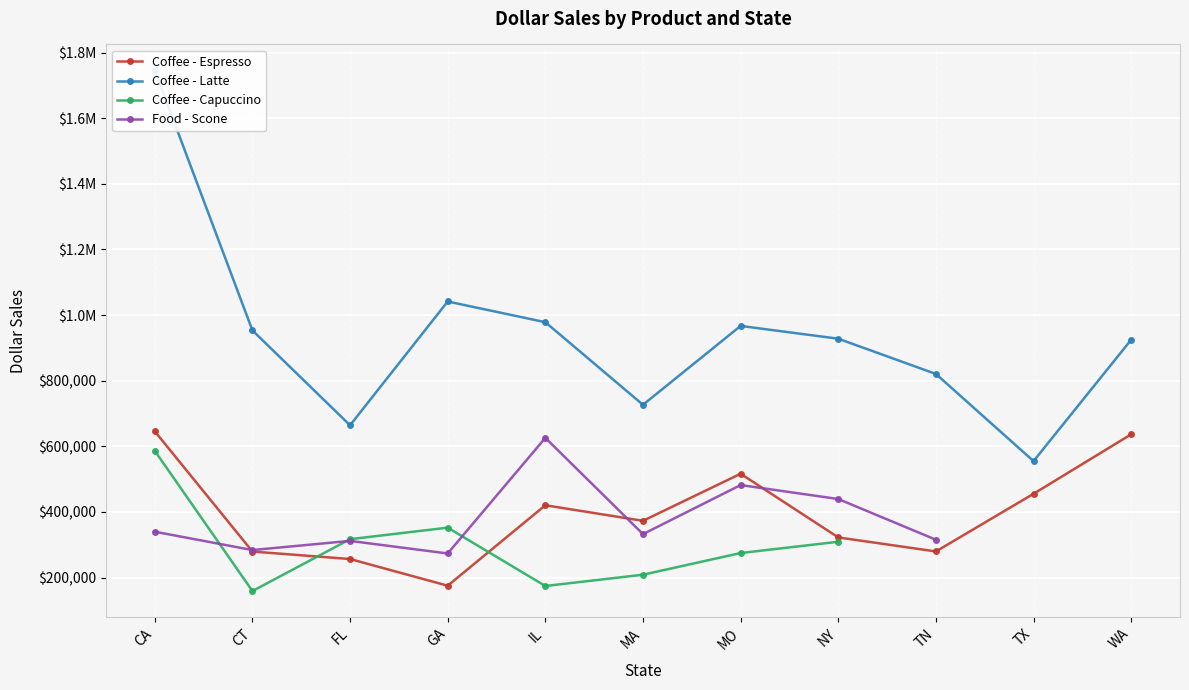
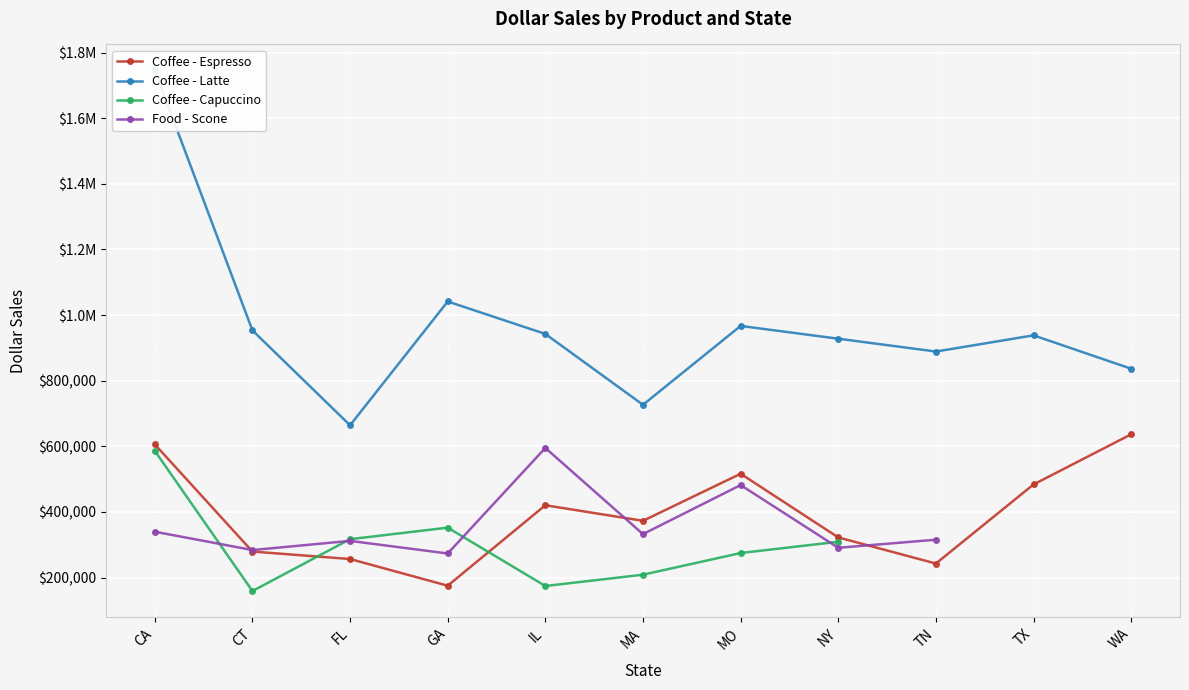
  {
    "Coffee - Espresso": {
-     "CA": "$650,000",
+     "CA": "$610,000",
      "FL": "$260,000",
      "GA": "$180,000",
      "IL": "$420,000",
      "MA": "$370,000",
      "MO": "$520,000",
      "NY": "$320,000",
-     "TN": "$280,000",
-     "TX": "$460,000",
+     "TN": "$240,000",
+     "TX": "$480,000",
      "WA": "$640,000"
    },
    "Coffee - Latte": {
      "CT": "$950,000",
      "FL": "$660,000",
      "GA": "$1,040,000",
-     "IL": "$980,000",
+     "IL": "$940,000",
      "MA": "$730,000",
      "MO": "$970,000",
      "NY": "$930,000",
-     "TN": "$820,000",
-     "TX": "$550,000",
-     "WA": "$920,000"
+     "TN": "$890,000",
+     "TX": "$940,000",
+     "WA": "$840,000"
    },
    "Coffee - Capuccino": {
      "CA": "$590,000",
      "CT": "$160,000",
      "GA": "$350,000",
      "IL": "$170,000",
      "MA": "$210,000",
      "MO": "$270,000",
      "NY": "$310,000"
    },
    "Food - Scone": {
      "CA": "$340,000",
      "GA": "$270,000",
-     "IL": "$630,000",
+     "IL": "$600,000",
      "MA": "$330,000",
      "MO": "$480,000",
-     "NY": "$440,000",
+     "NY": "$290,000",
      "TN": "$320,000"
    }
  }
